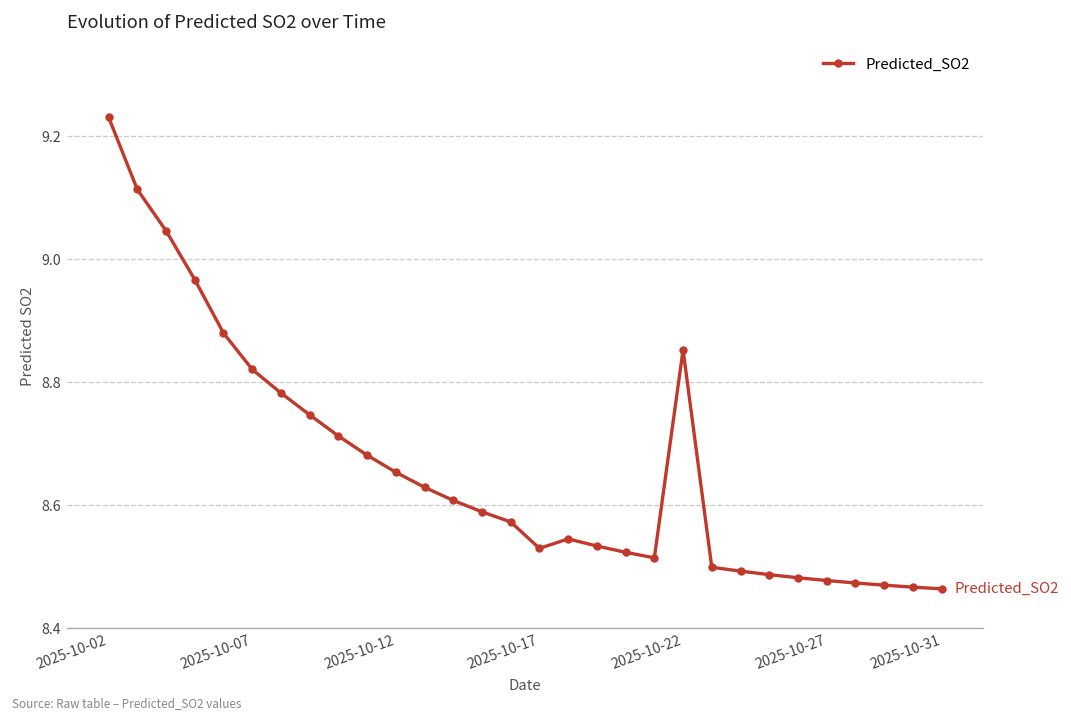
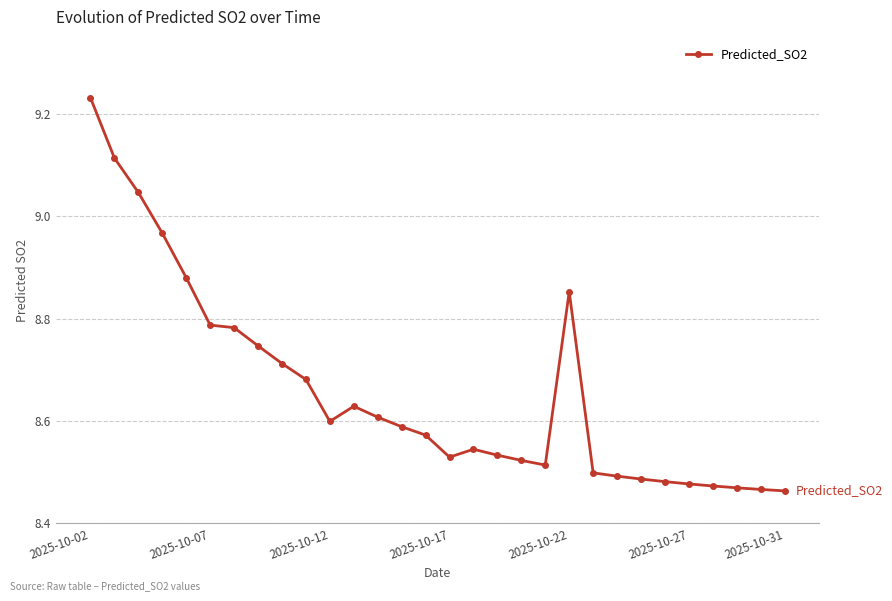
  {
    "2025-10-02": 9.23,
-   "2025-10-07": 8.82,
-   "2025-10-12": 8.65,
+   "2025-10-07": 8.79,
+   "2025-10-12": 8.60,
    "2025-10-17": 8.53,
    "2025-10-22": 8.85,
    "2025-10-27": 8.48,
    "2025-10-31": 8.46
  }
